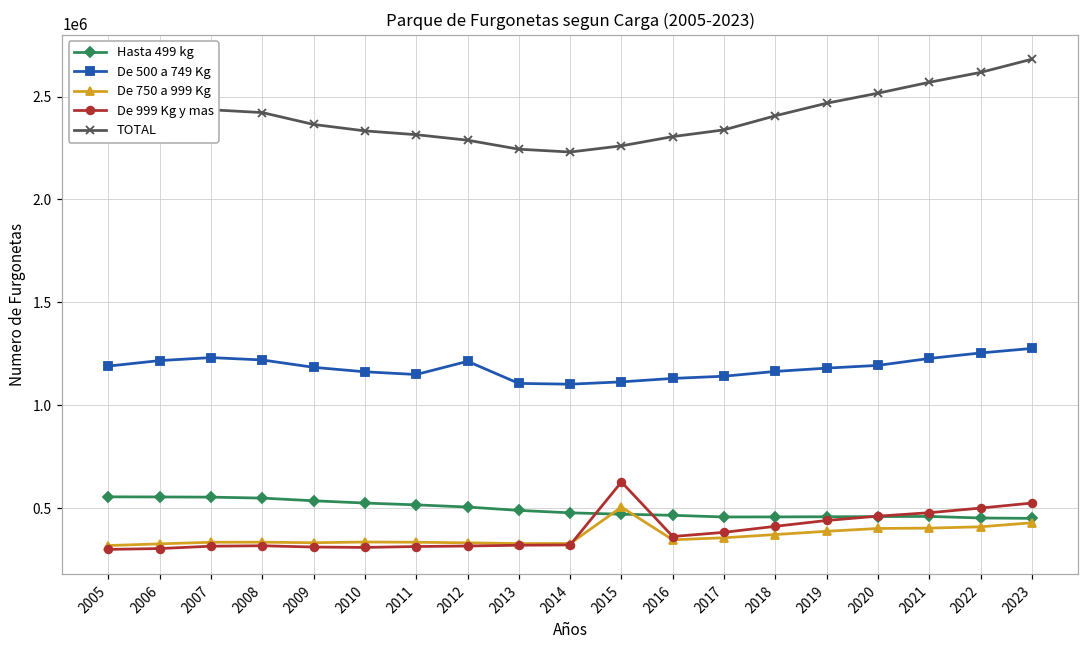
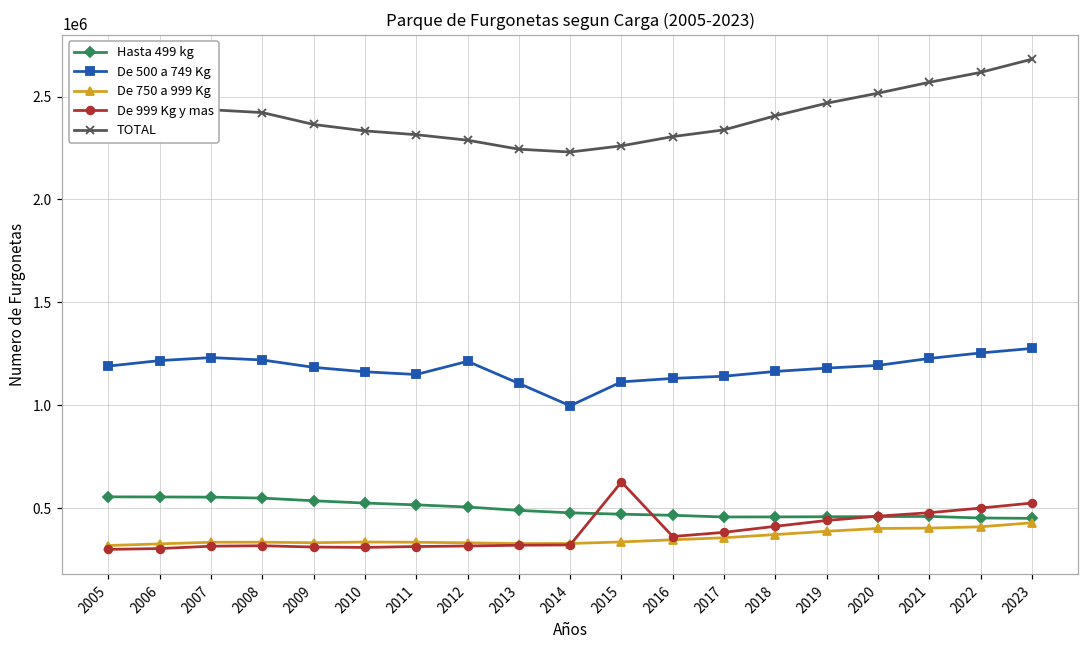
  {
    "Hasta 499 kg": {
      "2005": 560000,
      "2006": 550000,
      "2007": 550000,
      "2008": 550000,
      "2009": 540000,
      "2010": 530000,
      "2011": 520000,
      "2012": 510000,
      "2013": 490000,
      "2014": 480000,
      "2015": 470000,
      "2016": 470000,
      "2017": 460000,
      "2018": 460000,
      "2019": 460000,
      "2021": 460000,
      "2022": 450000,
      "2023": 450000
    },
    "De 500 a 749 Kg": {
      "2005": 1190000,
      "2006": 1220000,
      "2007": 1230000,
      "2008": 1220000,
      "2009": 1180000,
      "2010": 1160000,
      "2011": 1150000,
      "2012": 1210000,
      "2013": 1110000,
-     "2014": 1100000,
+     "2014": 1000000,
      "2015": 1110000,
      "2016": 1130000,
      "2017": 1140000,
      "2018": 1160000,
      "2019": 1180000,
      "2020": 1190000,
      "2021": 1230000,
      "2022": 1250000,
      "2023": 1280000
    },
    "De 750 a 999 Kg": {
      "2005": 320000,
      "2006": 330000,
      "2007": 330000,
      "2008": 340000,
      "2009": 330000,
      "2010": 340000,
      "2011": 330000,
      "2012": 330000,
-     "2015": 510000,
+     "2015": 340000,
      "2016": 350000,
      "2017": 360000,
      "2018": 370000,
      "2019": 390000,
      "2020": 400000,
      "2021": 400000,
      "2022": 410000,
      "2023": 430000
    },
    "De 999 Kg y mas": {
      "2005": 300000,
      "2006": 300000,
      "2007": 320000,
      "2008": 320000,
      "2009": 310000,
      "2010": 310000,
      "2011": 310000,
      "2012": 320000,
      "2015": 630000,
      "2016": 360000,
      "2017": 380000,
      "2018": 410000,
      "2019": 440000,
      "2021": 480000,
      "2022": 500000,
      "2023": 530000
    },
    "TOTAL": {
      "2008": 2420000,
      "2009": 2360000,
      "2010": 2330000,
      "2011": 2310000,
      "2012": 2290000,
      "2013": 2240000,
      "2014": 2230000,
      "2015": 2260000,
      "2016": 2310000,
      "2017": 2340000,
      "2018": 2410000,
      "2019": 2470000,
      "2020": 2520000,
      "2021": 2570000,
      "2022": 2620000,
      "2023": 2680000
    }
  }
